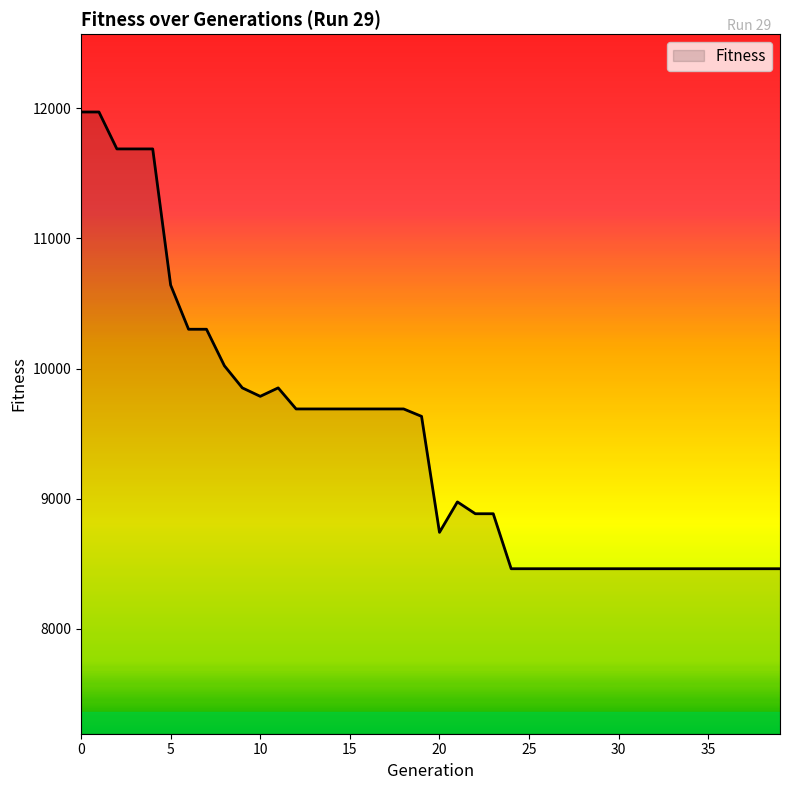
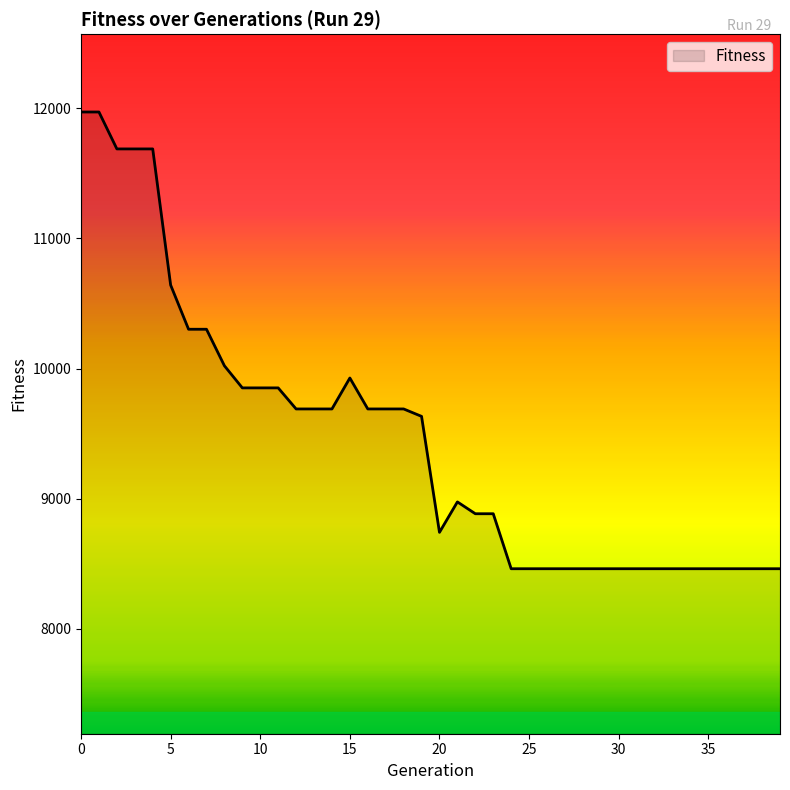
  {
    "0": 11970,
    "5": 10640,
-   "10": 9790,
-   "15": 9690,
+   "10": 9850,
+   "15": 9930,
    "20": 8740,
    "25": 8460,
    "30": 8460,
    "35": 8460
  }
